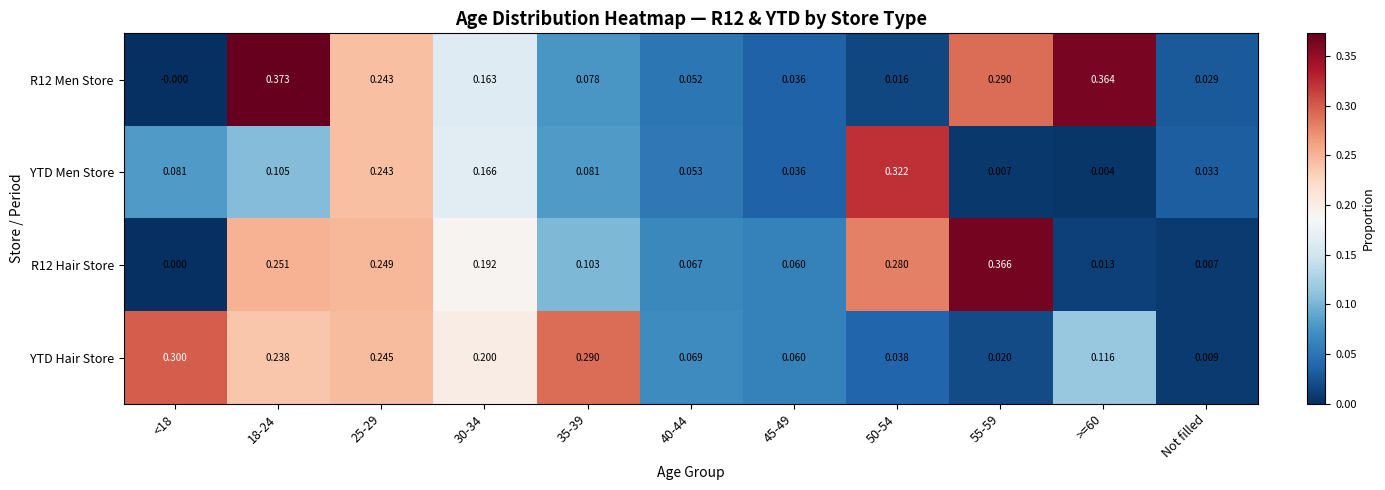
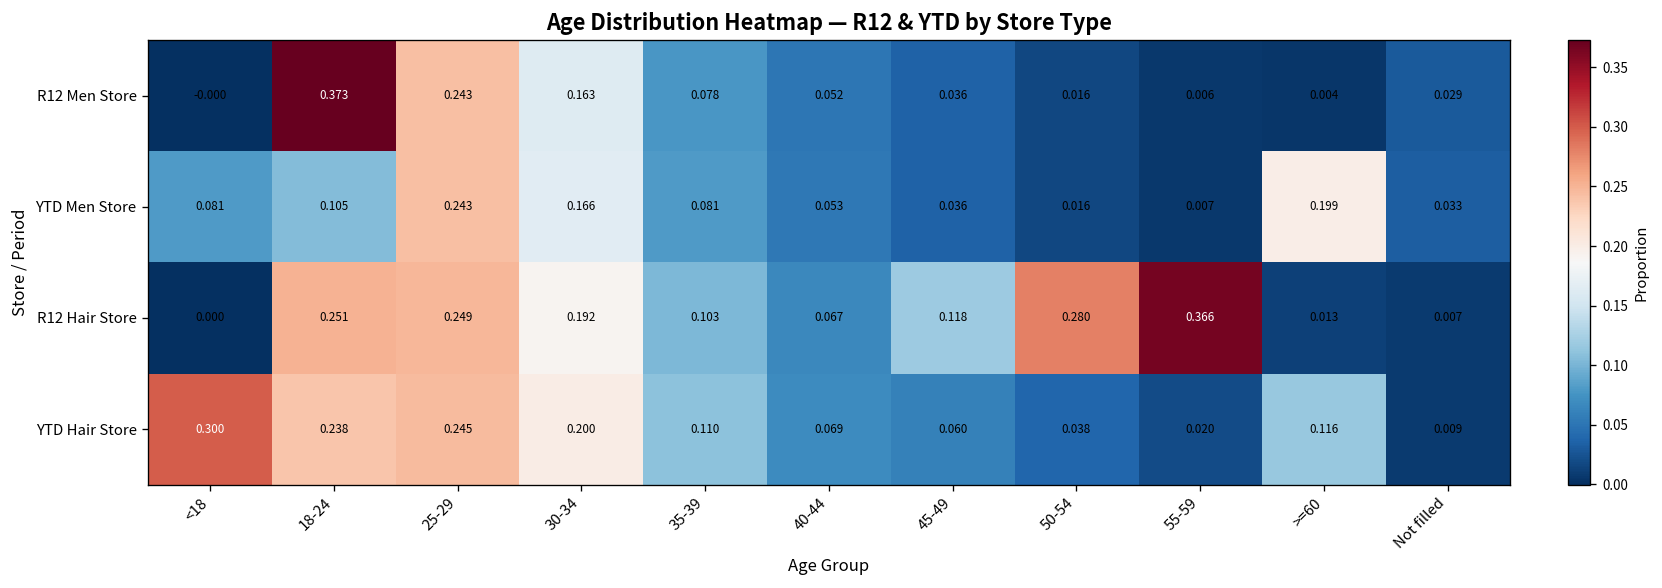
  {
    "R12 Men Store": {
      "<18": -0.000,
      "18-24": 0.373,
      "25-29": 0.243,
      "30-34": 0.163,
      "35-39": 0.078,
      "40-44": 0.052,
      "45-49": 0.036,
      "50-54": 0.016,
-     "55-59": 0.290,
-     ">=60": 0.364,
+     "55-59": 0.006,
+     ">=60": 0.004,
      "Not filled": 0.029
    },
    "YTD Men Store": {
      "<18": 0.081,
      "18-24": 0.105,
      "25-29": 0.243,
      "30-34": 0.166,
      "35-39": 0.081,
      "40-44": 0.053,
      "45-49": 0.036,
-     "50-54": 0.322,
+     "50-54": 0.016,
      "55-59": 0.007,
-     ">=60": 0.004,
+     ">=60": 0.199,
      "Not filled": 0.033
    },
    "R12 Hair Store": {
      "<18": 0.000,
      "18-24": 0.251,
      "25-29": 0.249,
      "30-34": 0.192,
      "35-39": 0.103,
      "40-44": 0.067,
-     "45-49": 0.060,
+     "45-49": 0.118,
      "50-54": 0.280,
      "55-59": 0.366,
      ">=60": 0.013,
      "Not filled": 0.007
    },
    "YTD Hair Store": {
      "<18": 0.300,
      "18-24": 0.238,
      "25-29": 0.245,
      "30-34": 0.200,
-     "35-39": 0.290,
+     "35-39": 0.110,
      "40-44": 0.069,
      "45-49": 0.060,
      "50-54": 0.038,
      "55-59": 0.020,
      ">=60": 0.116,
      "Not filled": 0.009
    }
  }
